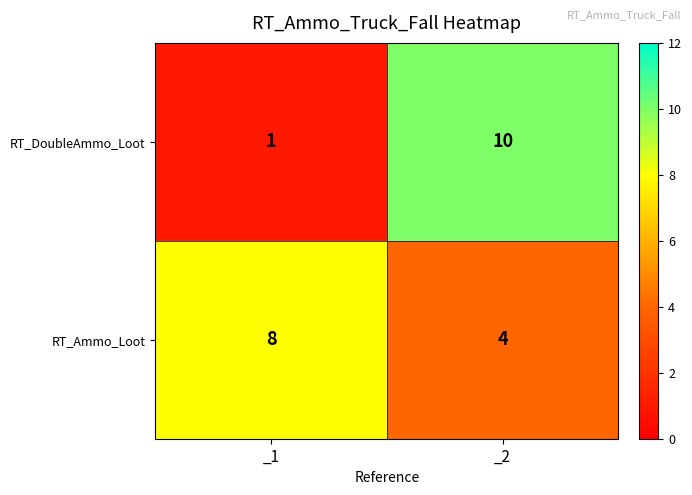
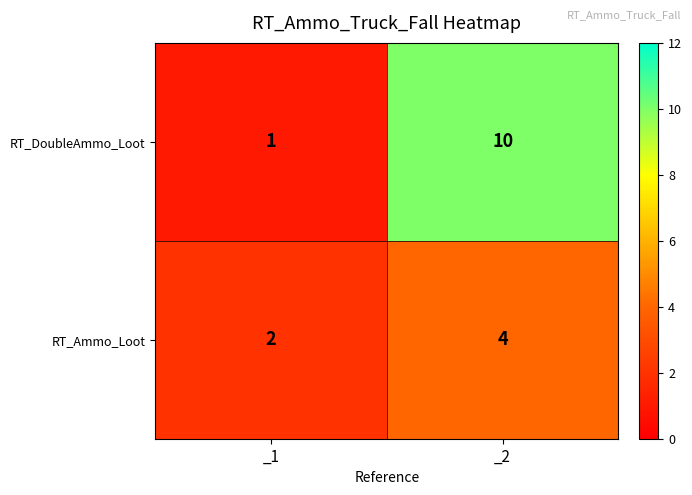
  {
    "RT_DoubleAmmo_Loot": {
      "_1": 1,
      "_2": 10
    },
    "RT_Ammo_Loot": {
-     "_1": 8,
+     "_1": 2,
      "_2": 4
    }
  }
